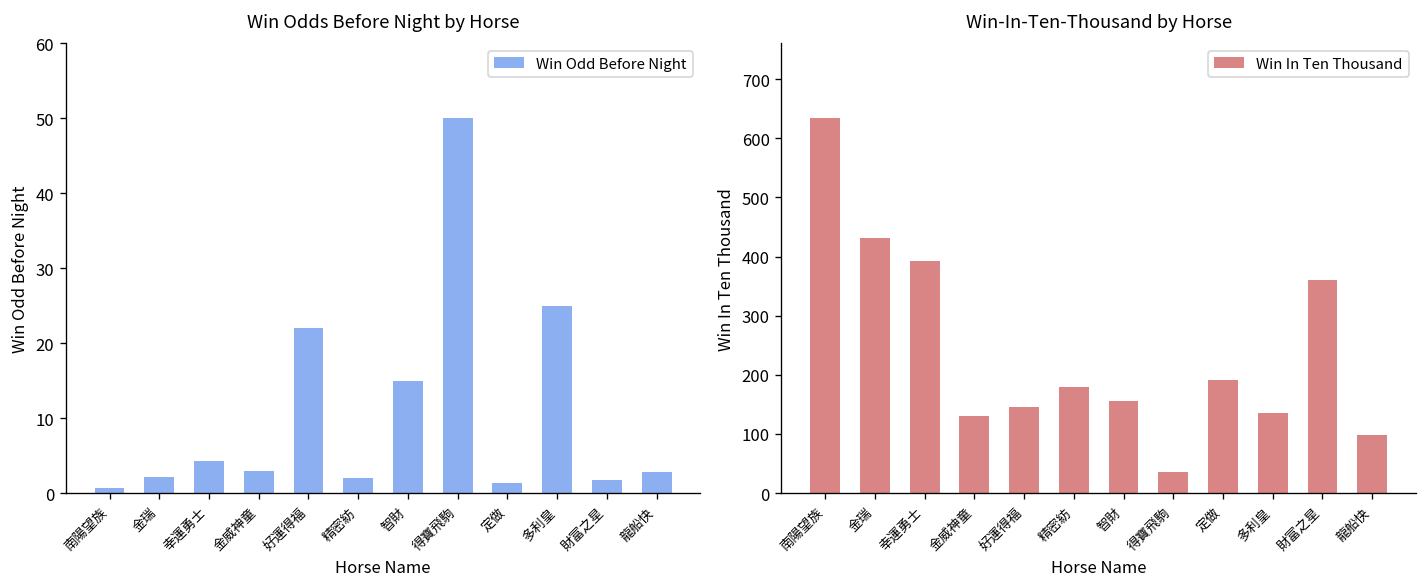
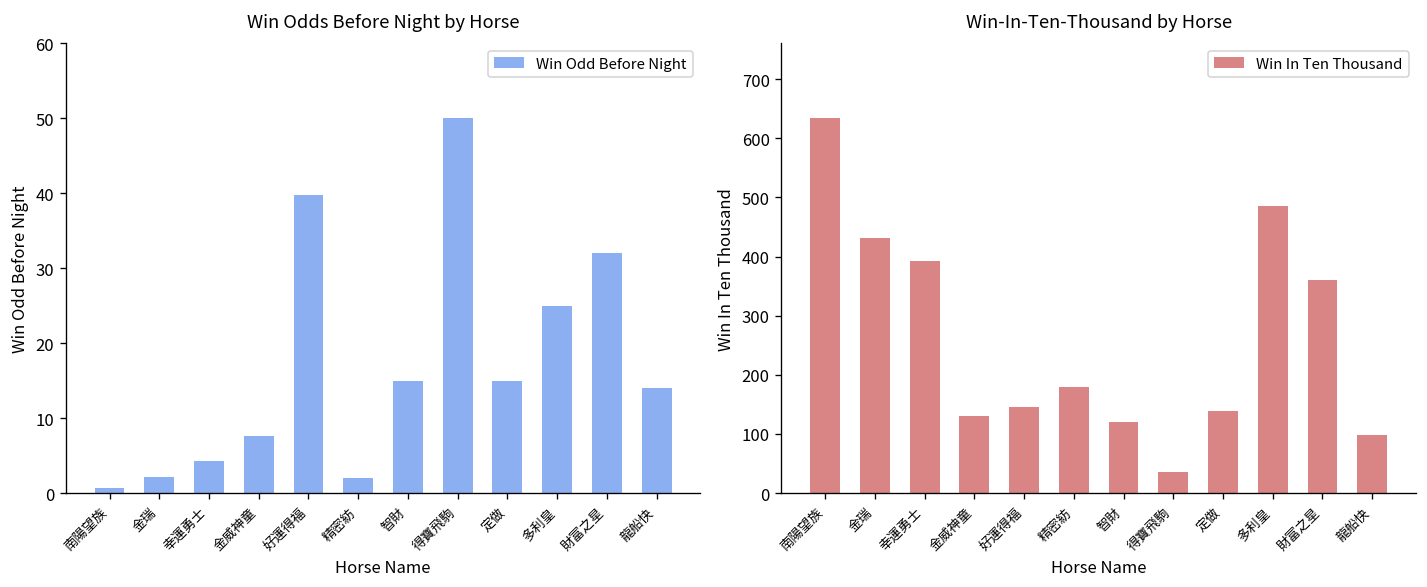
  {
    "Win Odds Before Night by Horse": {
      "南陽望族": 1,
      "金瑞": 2,
      "幸運勇士": 4,
-     "金威神童": 3,
-     "好運得福": 22,
+     "金威神童": 8,
+     "好運得福": 40,
      "精密紡": 2,
      "智財": 15,
      "得寶飛駒": 50,
-     "定做": 1,
+     "定做": 15,
      "多利皇": 25,
-     "財富之星": 2,
-     "龍船快": 3
+     "財富之星": 32,
+     "龍船快": 14
    },
    "Win-In-Ten-Thousand by Horse": {
      "南陽望族": 630,
      "金瑞": 430,
      "幸運勇士": 390,
      "金威神童": 130,
      "好運得福": 150,
      "精密紡": 180,
-     "智財": 160,
+     "智財": 120,
      "得寶飛駒": 40,
-     "定做": 190,
-     "多利皇": 140,
+     "定做": 140,
+     "多利皇": 490,
      "財富之星": 360,
      "龍船快": 100
    }
  }
